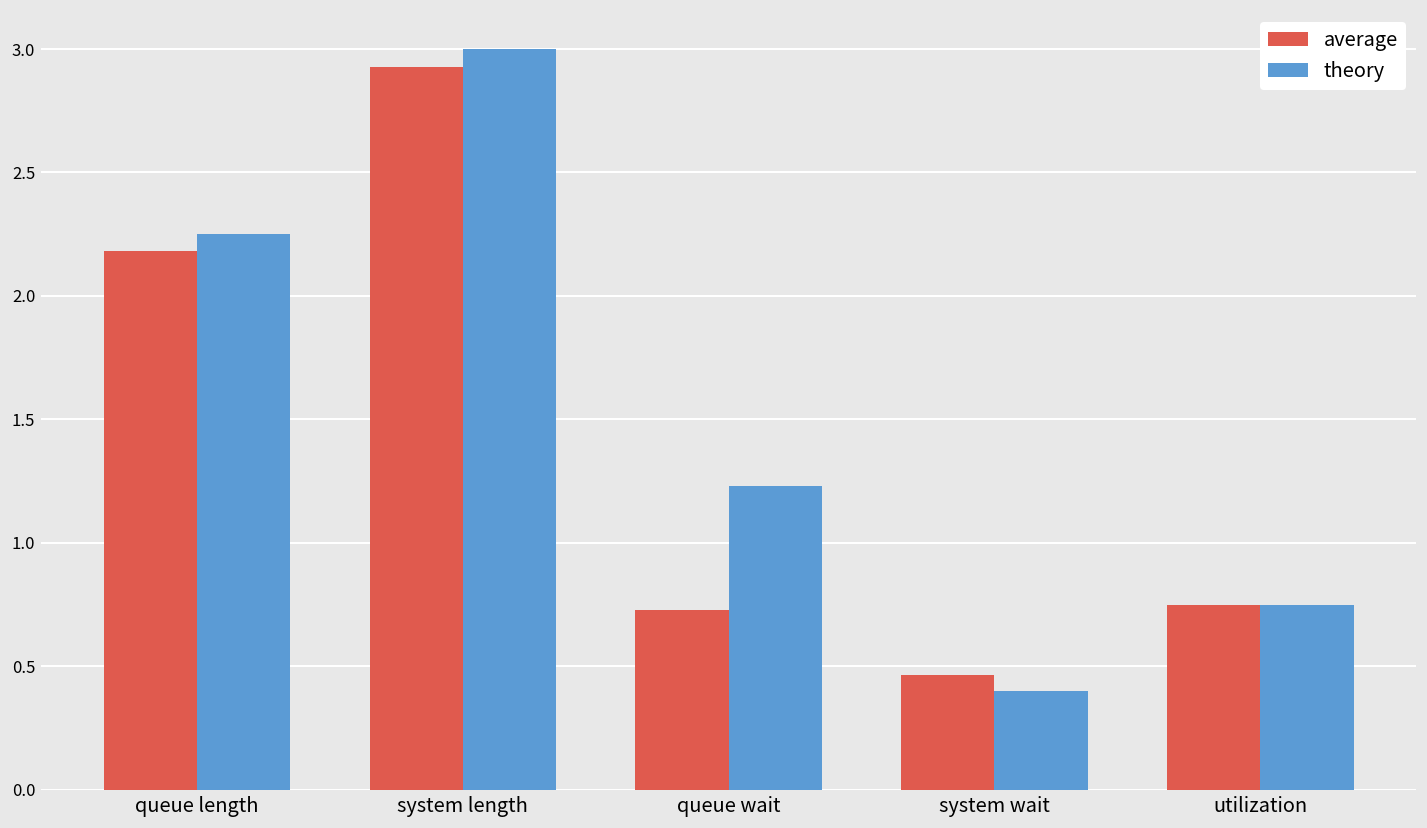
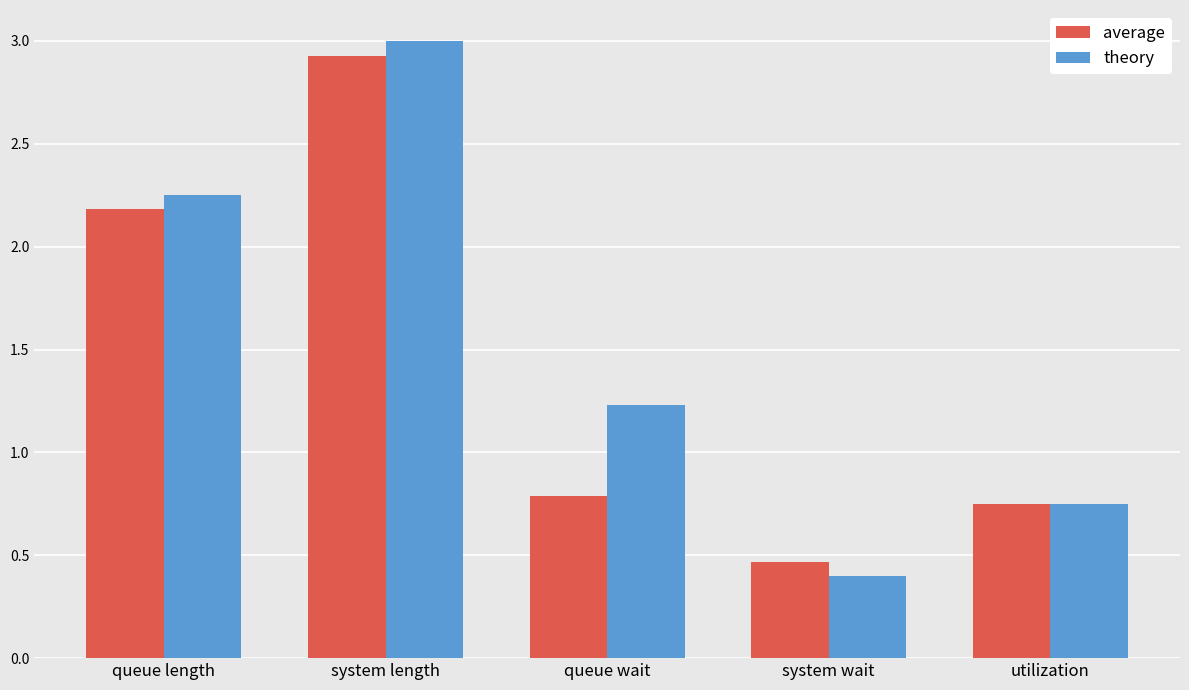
  {
    "average": {
      "queue length": 2.18,
      "system length": 2.93,
-     "queue wait": 0.73,
+     "queue wait": 0.79,
      "system wait": 0.47,
      "utilization": 0.75
    },
    "theory": {
      "queue length": 2.25,
      "system length": 3.00,
      "queue wait": 1.23,
      "system wait": 0.40,
      "utilization": 0.75
    }
  }
